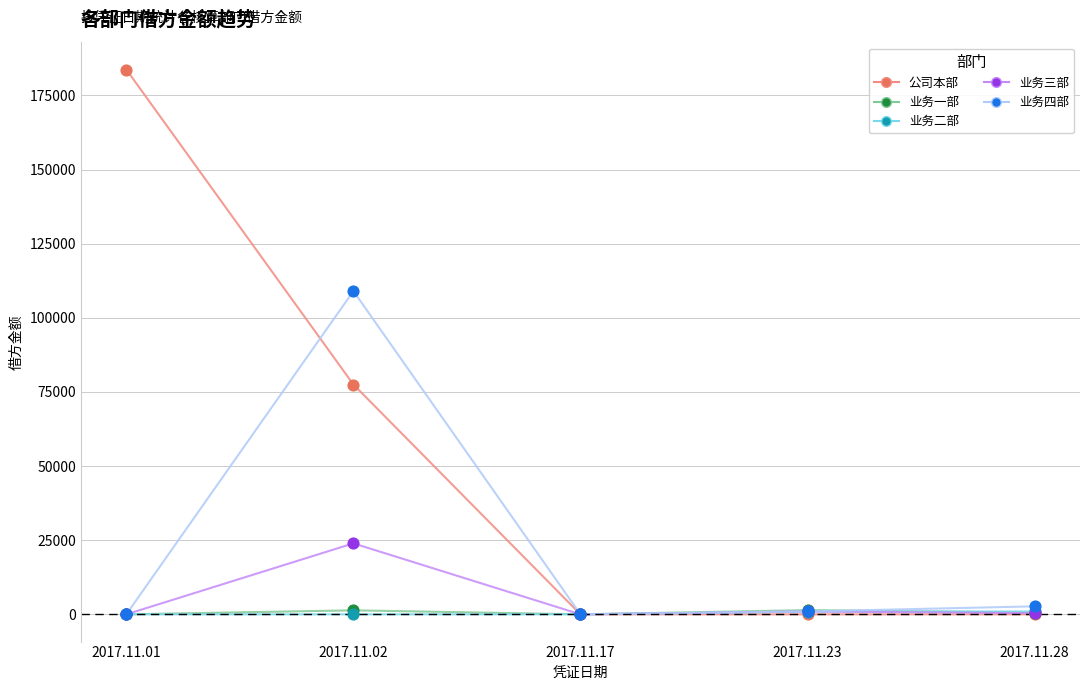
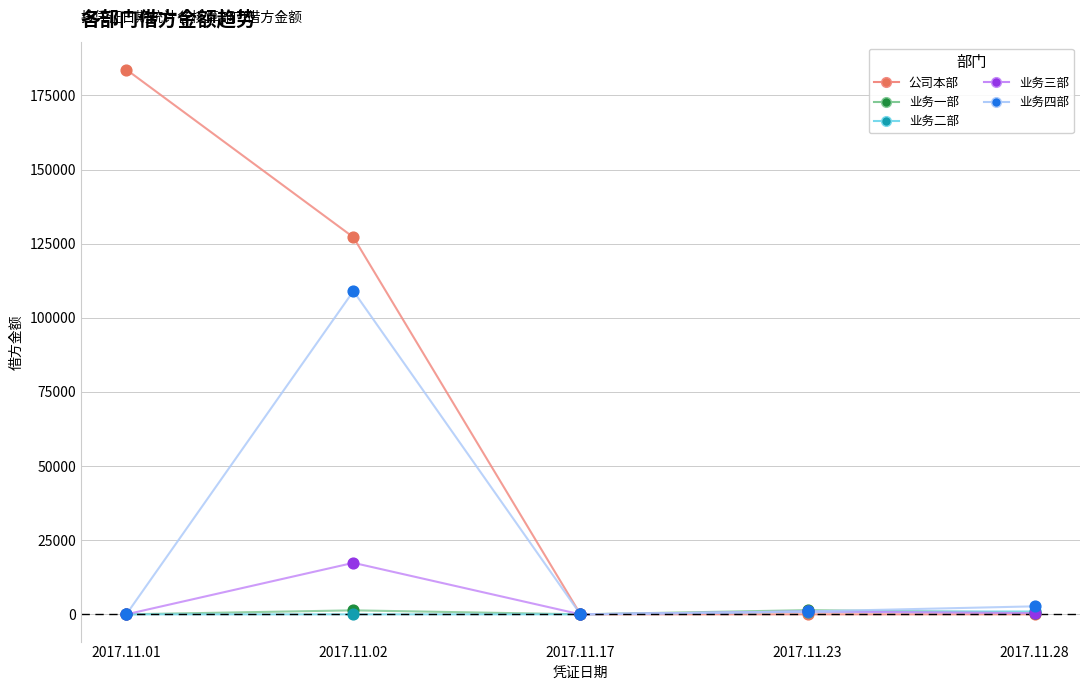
  {
    "公司本部": {
      "2017.11.01": 184000,
-     "2017.11.02": 78000,
+     "2017.11.02": 127000,
      "2017.11.23": 0
    },
    "业务一部": {
      "2017.11.02": 1000
    },
    "业务三部": {
-     "2017.11.02": 24000
+     "2017.11.02": 17000
    }
  }
